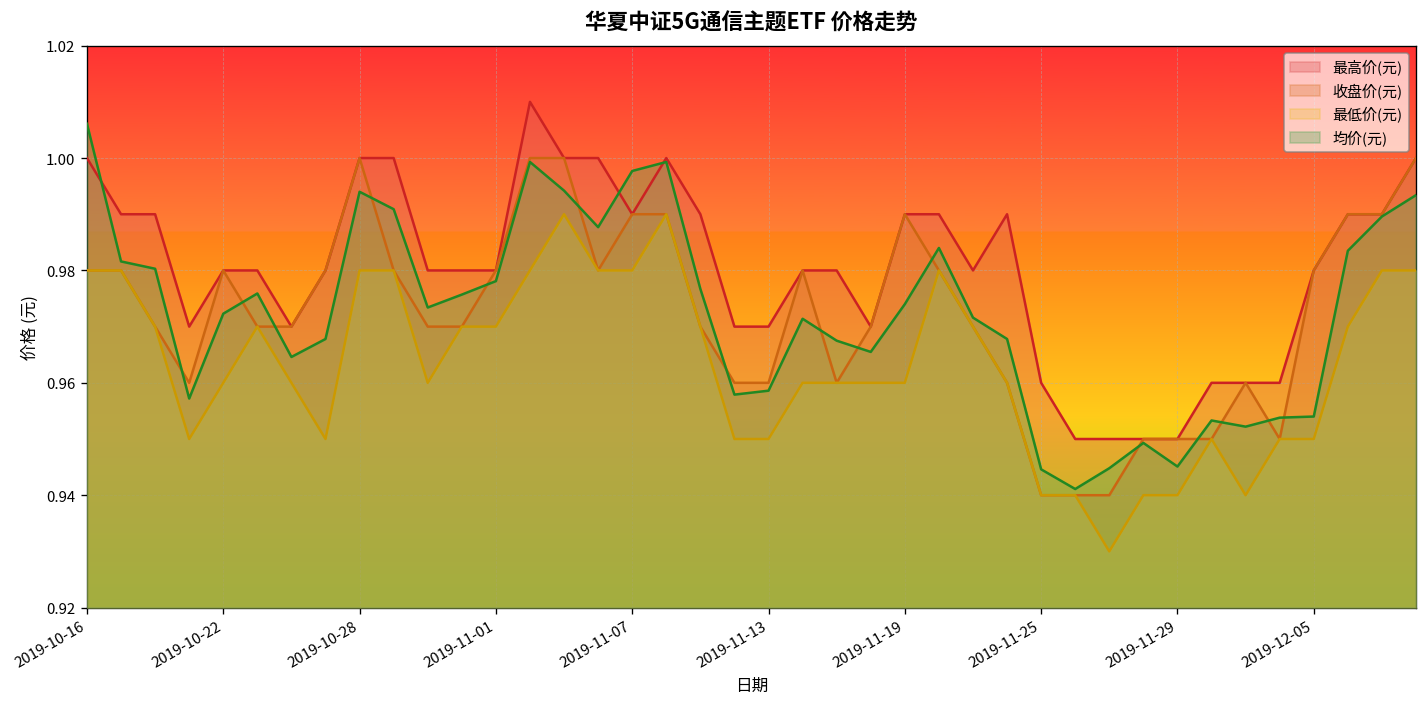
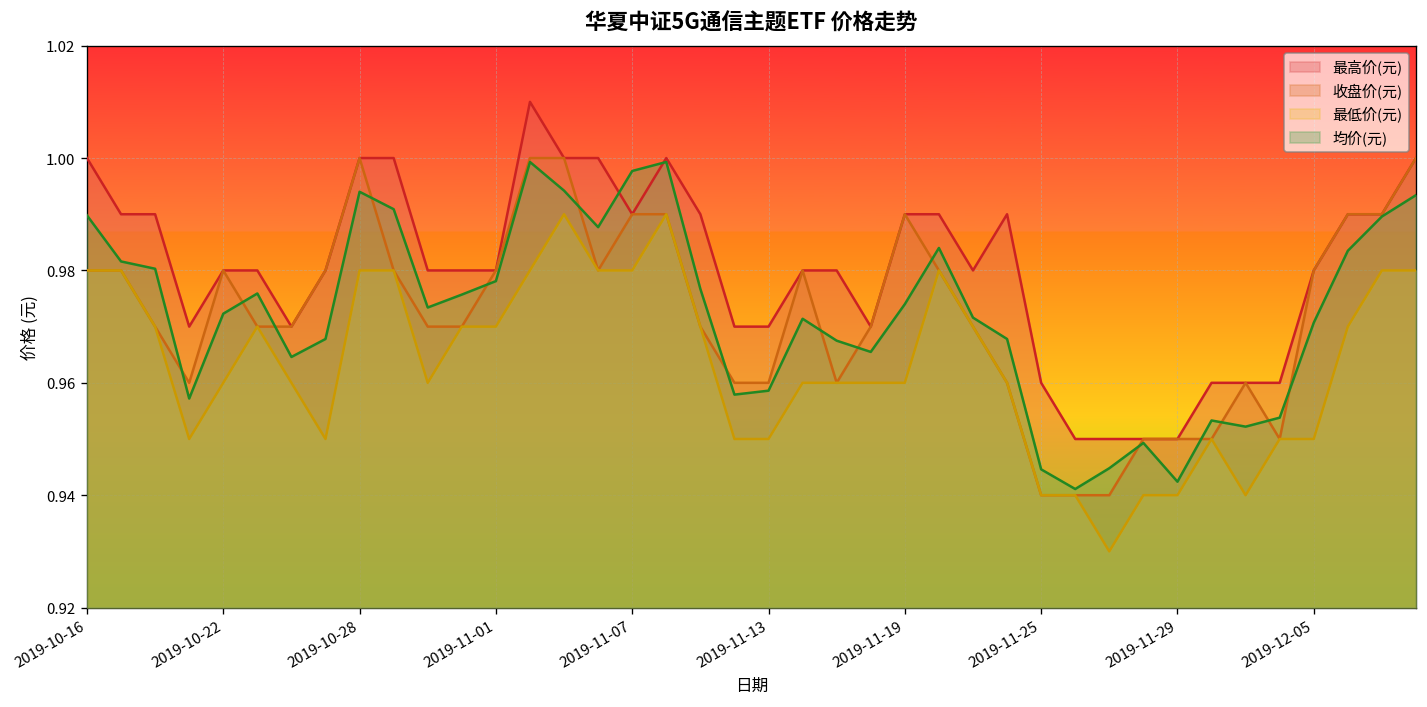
  {
    "均价(元)": {
-     "2019-10-16": 1.006,
+     "2019-10-16": 0.990,
      "2019-10-22": 0.972,
      "2019-10-28": 0.994,
      "2019-11-01": 0.978,
      "2019-11-07": 0.998,
      "2019-11-13": 0.959,
      "2019-11-19": 0.974,
      "2019-11-25": 0.945,
-     "2019-11-29": 0.945,
-     "2019-12-05": 0.954
+     "2019-11-29": 0.942,
+     "2019-12-05": 0.971
    }
  }
